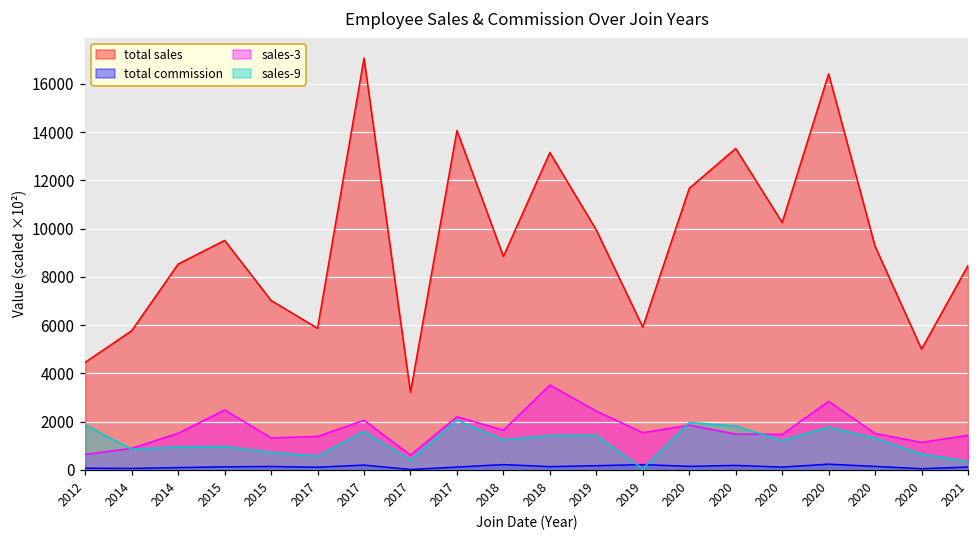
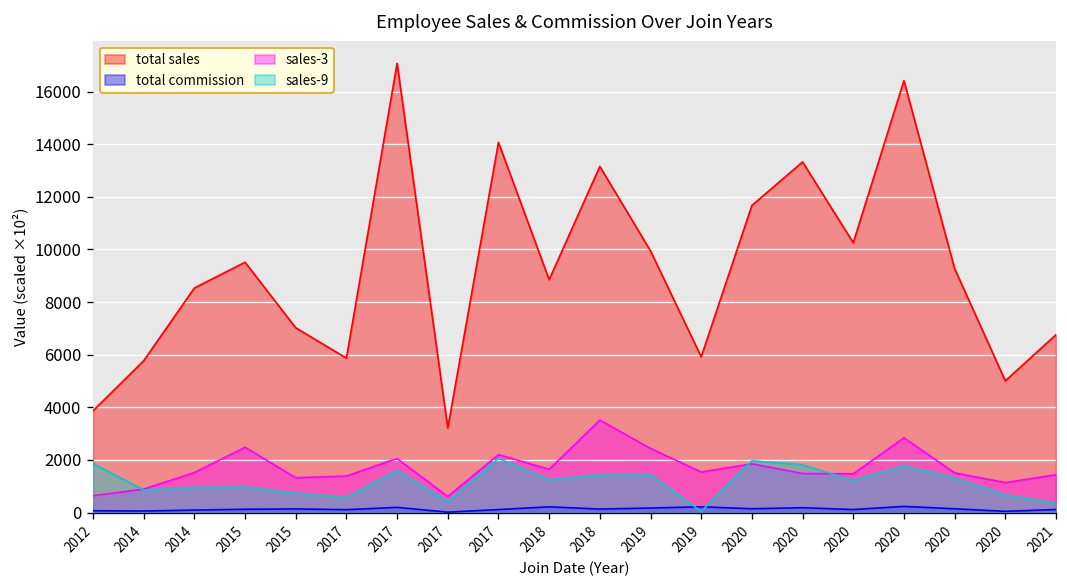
  {
    "total sales": {
-     "2012": 4500,
-     "2021": 8500
+     "2012": 3900,
+     "2021": 6800
    },
    "total commission": {
      "2012": 100,
      "2021": 100
    },
    "sales-3": {
      "2012": 600,
      "2021": 1400
    },
    "sales-9": {
      "2012": 1900,
      "2021": 400
    }
  }
